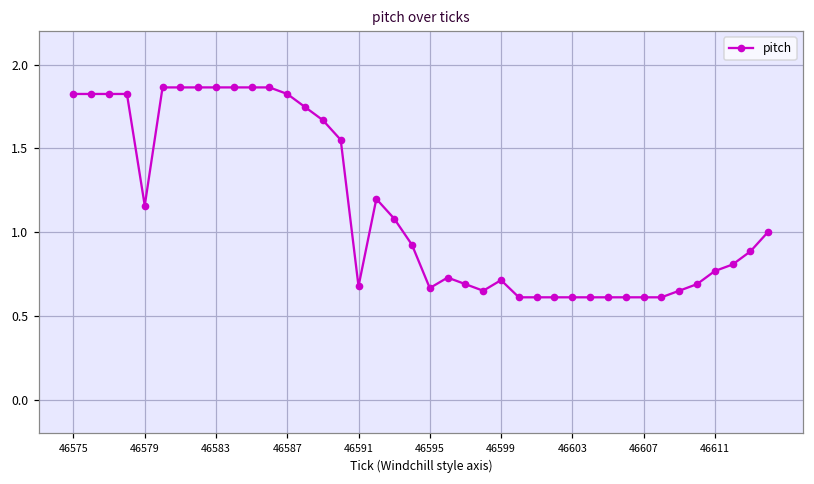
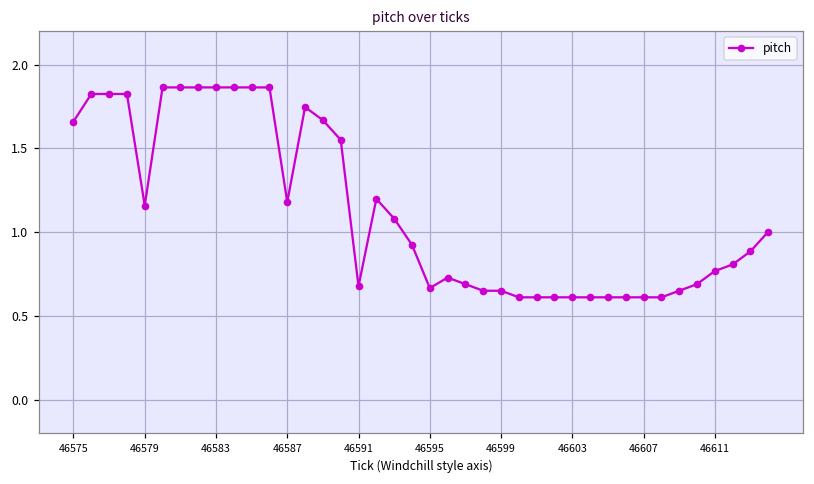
  {
-   "46575": 1.83,
+   "46575": 1.66,
    "46579": 1.16,
    "46583": 1.86,
-   "46587": 1.83,
+   "46587": 1.18,
    "46591": 0.68,
    "46595": 0.67,
-   "46599": 0.71,
+   "46599": 0.65,
    "46603": 0.61,
    "46607": 0.61,
    "46611": 0.77
  }
